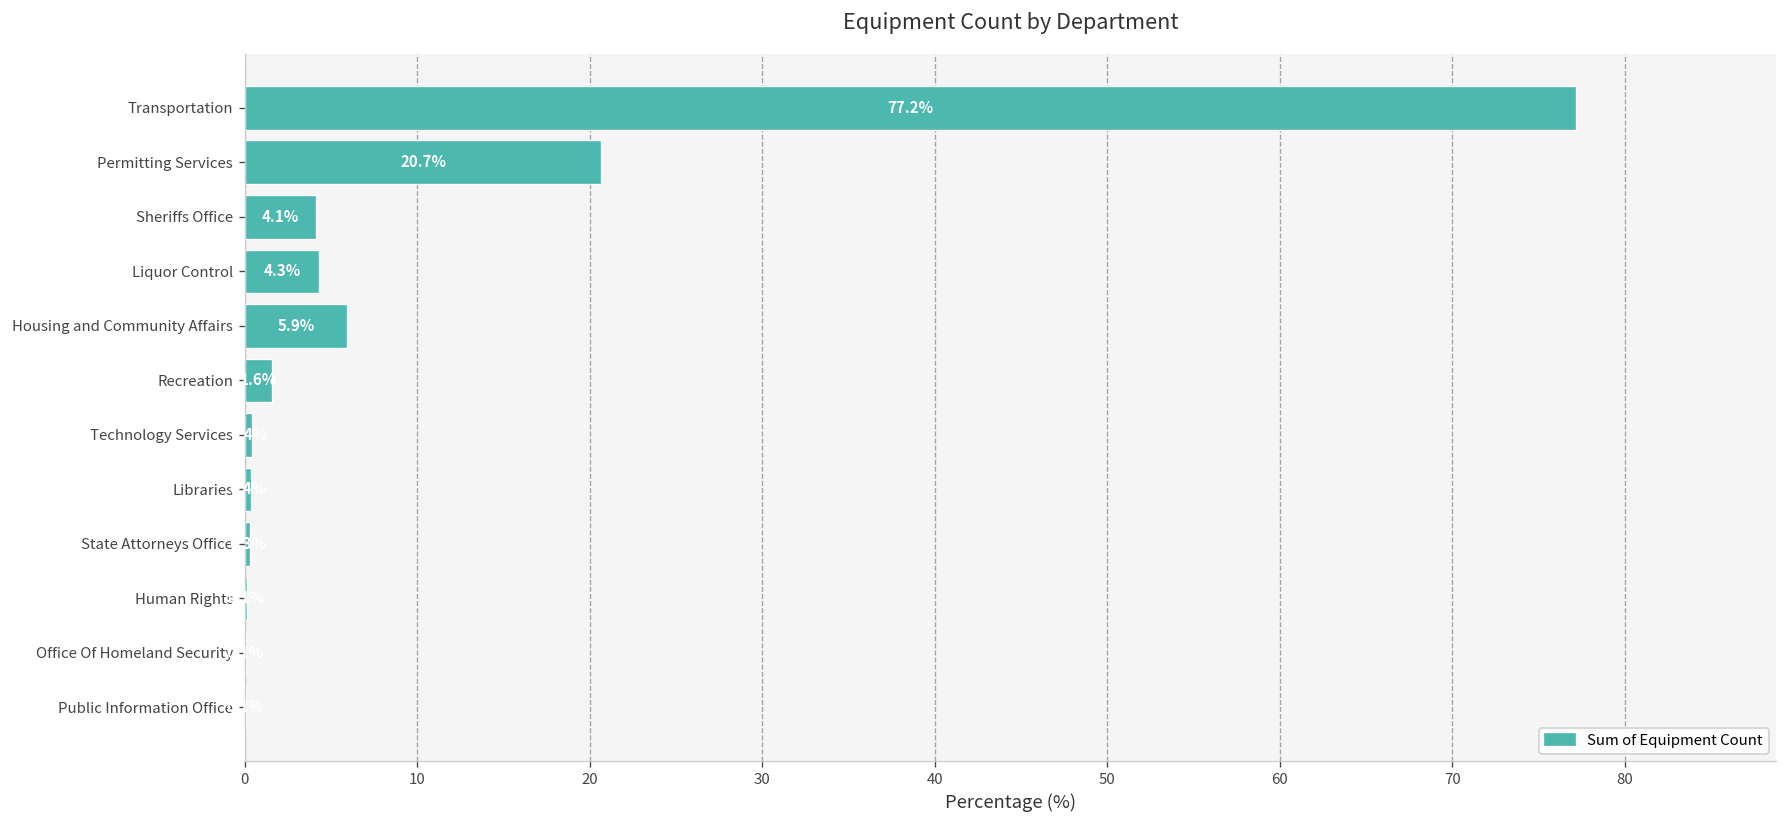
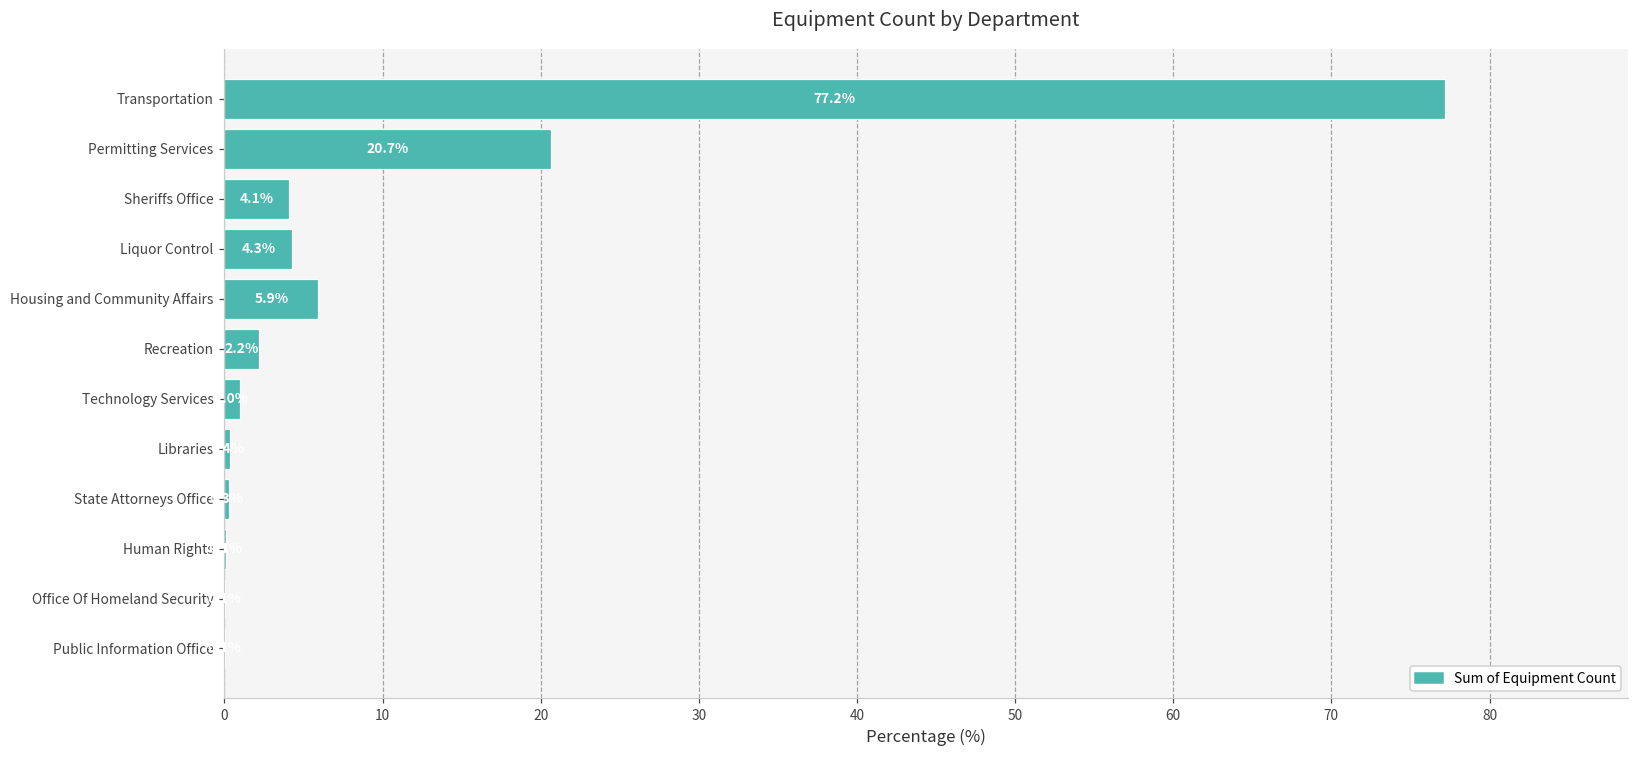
  {
    "Transportation": "77.2%",
    "Permitting Services": "20.7%",
    "Sheriffs Office": "4.1%",
    "Liquor Control": "4.3%",
    "Housing and Community Affairs": "5.9%",
-   "Recreation": "1.6%",
-   "Technology Services": "0.4"
+   "Recreation": "2.2%",
+   "Technology Services": "1.0"
  }
